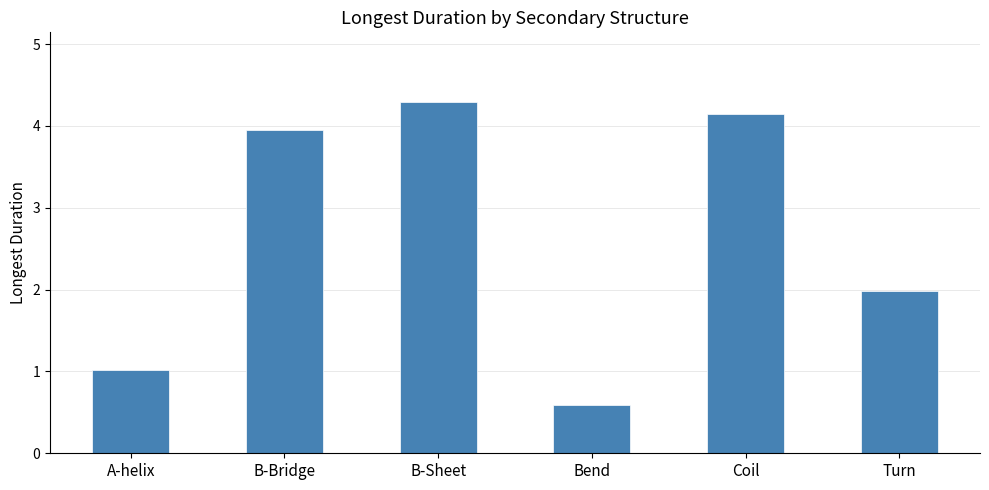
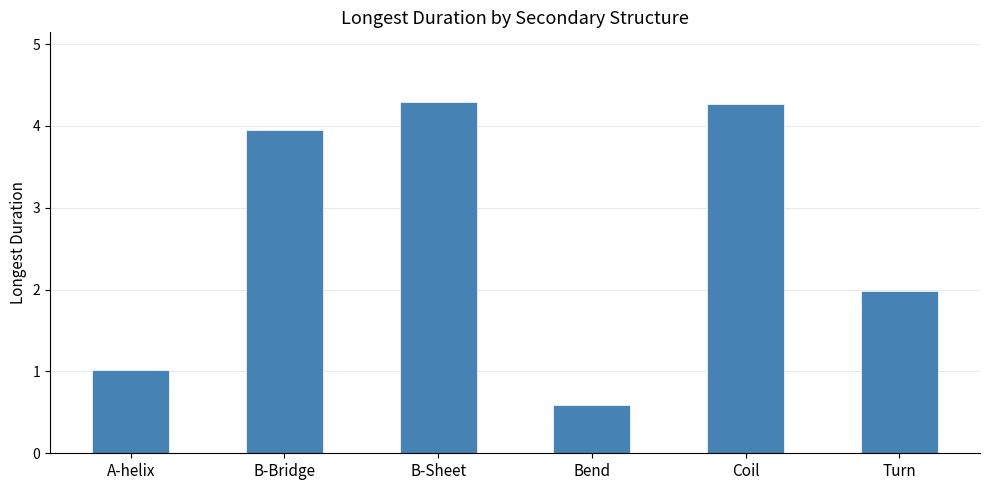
  {
    "A-helix": 1.0,
    "B-Bridge": 3.9,
    "B-Sheet": 4.3,
    "Bend": 0.6,
-   "Coil": 4.2,
+   "Coil": 4.3,
    "Turn": 2.0
  }
